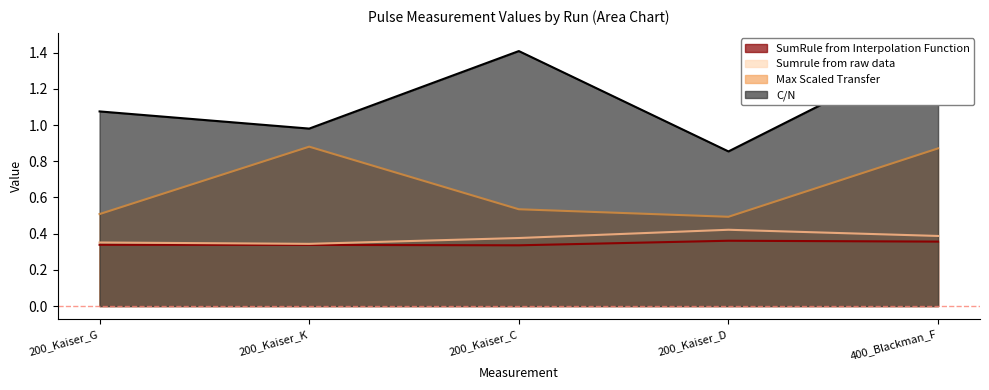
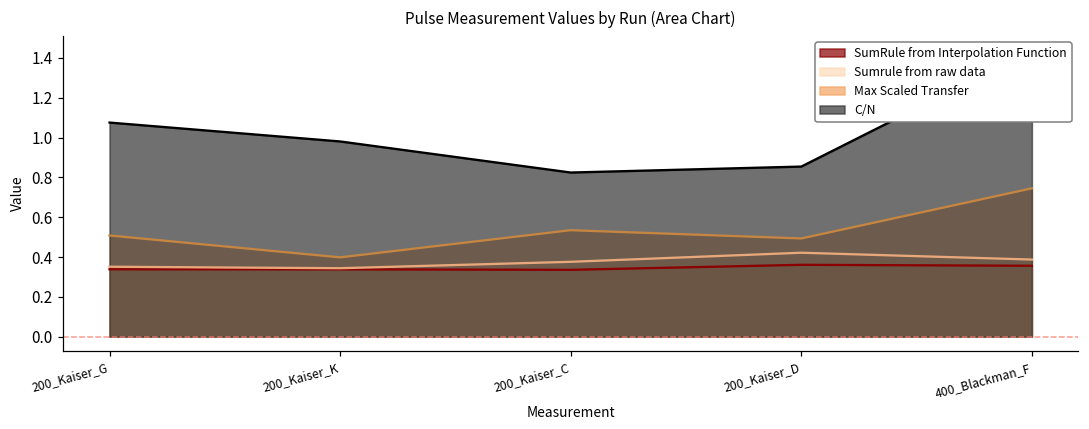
  {
    "SumRule from Interpolation Function": {
      "200_Kaiser_C": 0.34,
      "200_Kaiser_D": 0.36,
      "400_Blackman_F": 0.36
    },
    "Sumrule from raw data": {
      "200_Kaiser_C": 0.38,
      "200_Kaiser_D": 0.42,
      "400_Blackman_F": 0.39
    },
    "Max Scaled Transfer": {
      "200_Kaiser_G": 0.51,
-     "200_Kaiser_K": 0.88,
+     "200_Kaiser_K": 0.40,
      "200_Kaiser_C": 0.53,
      "200_Kaiser_D": 0.49,
-     "400_Blackman_F": 0.87
+     "400_Blackman_F": 0.74
    },
    "C/N": {
      "200_Kaiser_G": 1.08,
      "200_Kaiser_K": 0.98,
-     "200_Kaiser_C": 1.41,
+     "200_Kaiser_C": 0.82,
      "200_Kaiser_D": 0.85
    }
  }
